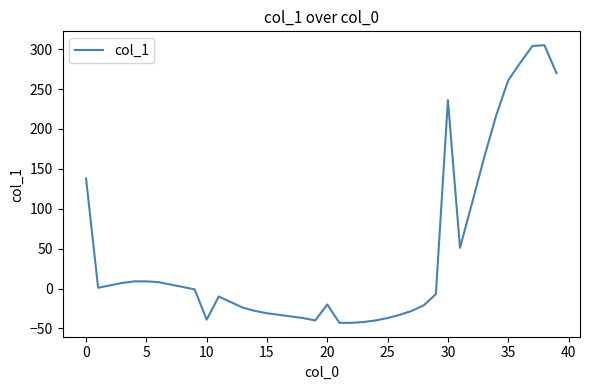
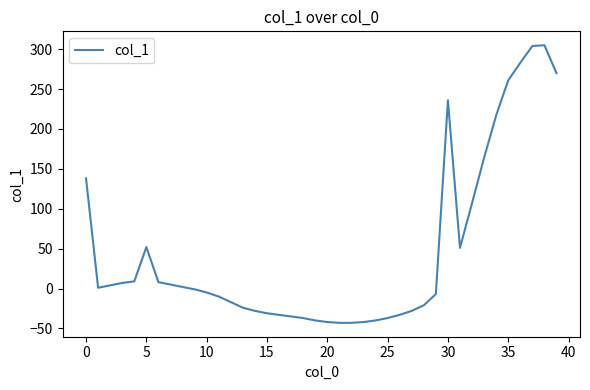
  {
    "0": 140,
-   "5": 10,
-   "10": -40,
+   "5": 50,
+   "10": -10,
    "15": -30,
-   "20": -20,
+   "20": -40,
    "25": -40,
    "30": 240,
    "35": 260
  }
